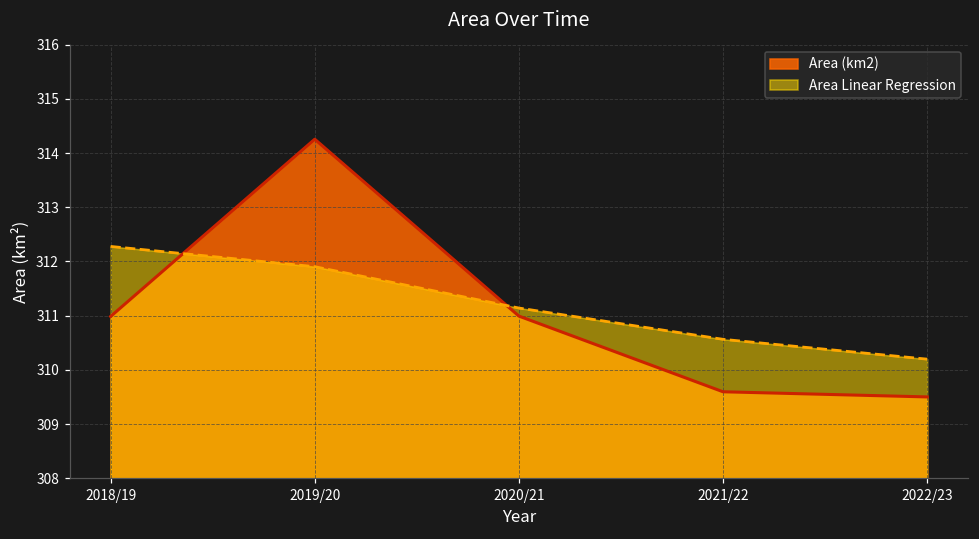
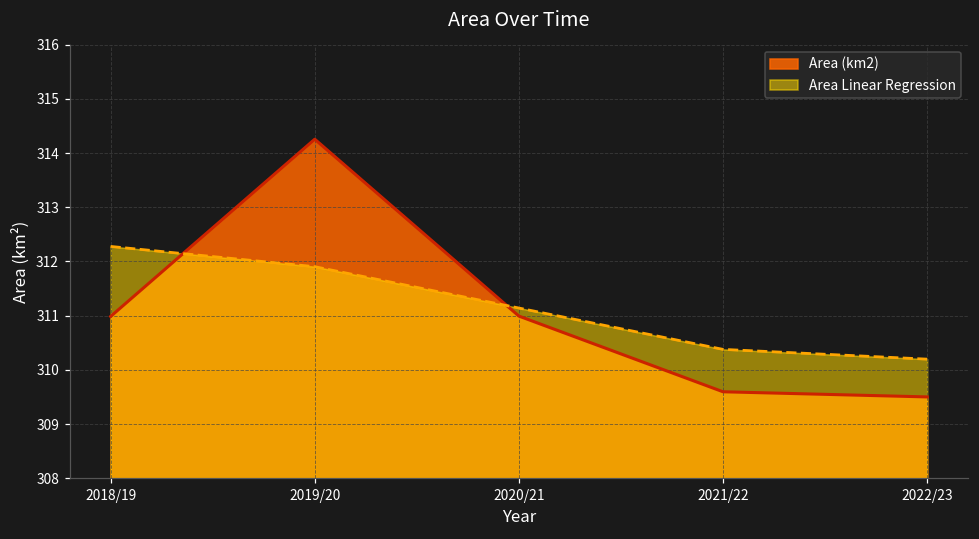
  {
    "Area (km2)": {
      "2018/19": 311.0,
      "2019/20": 314.3,
      "2020/21": 311.0,
      "2021/22": 309.6,
      "2022/23": 309.5
    },
    "Area Linear Regression": {
      "2018/19": 312.3,
      "2019/20": 311.9,
      "2020/21": 311.1,
-     "2021/22": 310.6,
+     "2021/22": 310.4,
      "2022/23": 310.2
    }
  }
